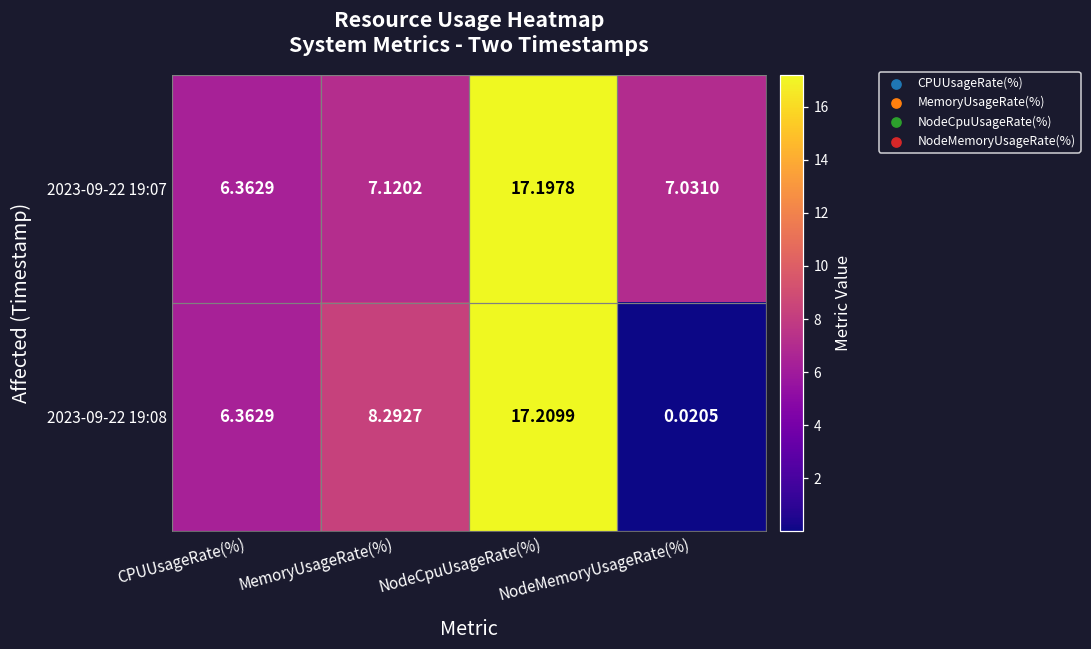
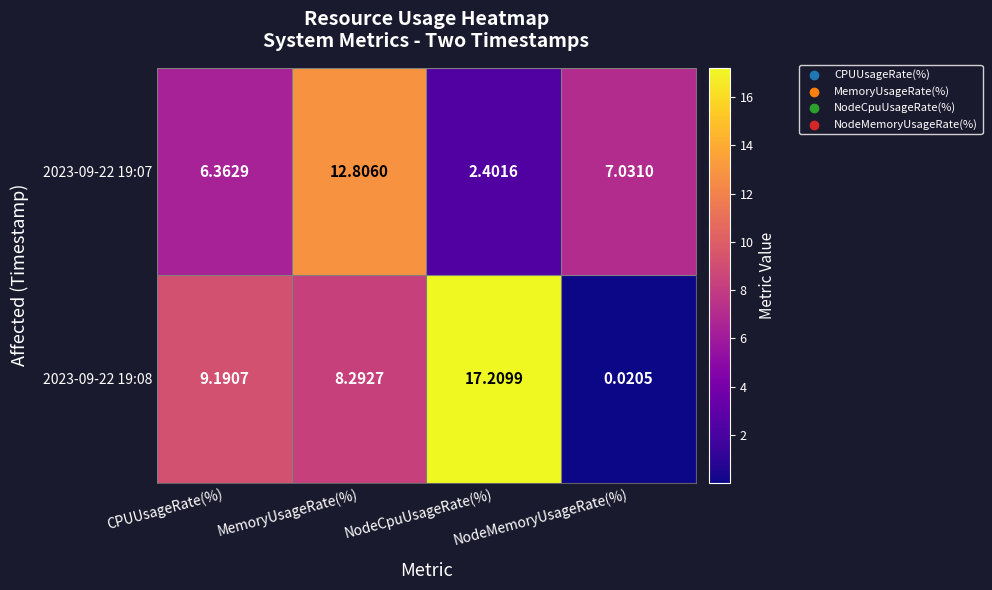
  {
    "2023-09-22 19:07": {
      "CPUUsageRate(%)": 6.3629,
-     "MemoryUsageRate(%)": 7.1202,
-     "NodeCpuUsageRate(%)": 17.1978,
+     "MemoryUsageRate(%)": 12.8060,
+     "NodeCpuUsageRate(%)": 2.4016,
      "NodeMemoryUsageRate(%)": 7.0310
    },
    "2023-09-22 19:08": {
-     "CPUUsageRate(%)": 6.3629,
+     "CPUUsageRate(%)": 9.1907,
      "MemoryUsageRate(%)": 8.2927,
      "NodeCpuUsageRate(%)": 17.2099,
      "NodeMemoryUsageRate(%)": 0.0205
    }
  }
